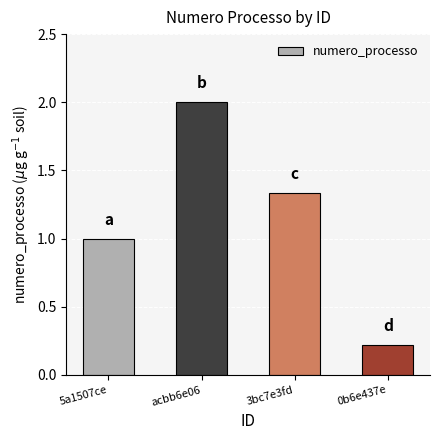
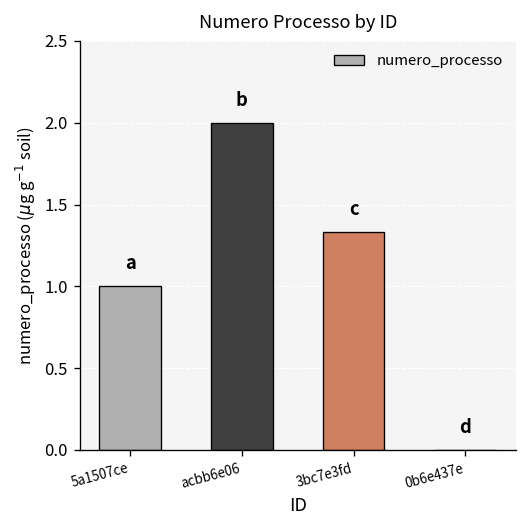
  {
    "5a1507ce": 1.00,
    "acbb6e06": 2.00,
    "3bc7e3fd": 1.33,
-   "0b6e437e": 0.22
+   "0b6e437e": 0.00
  }
